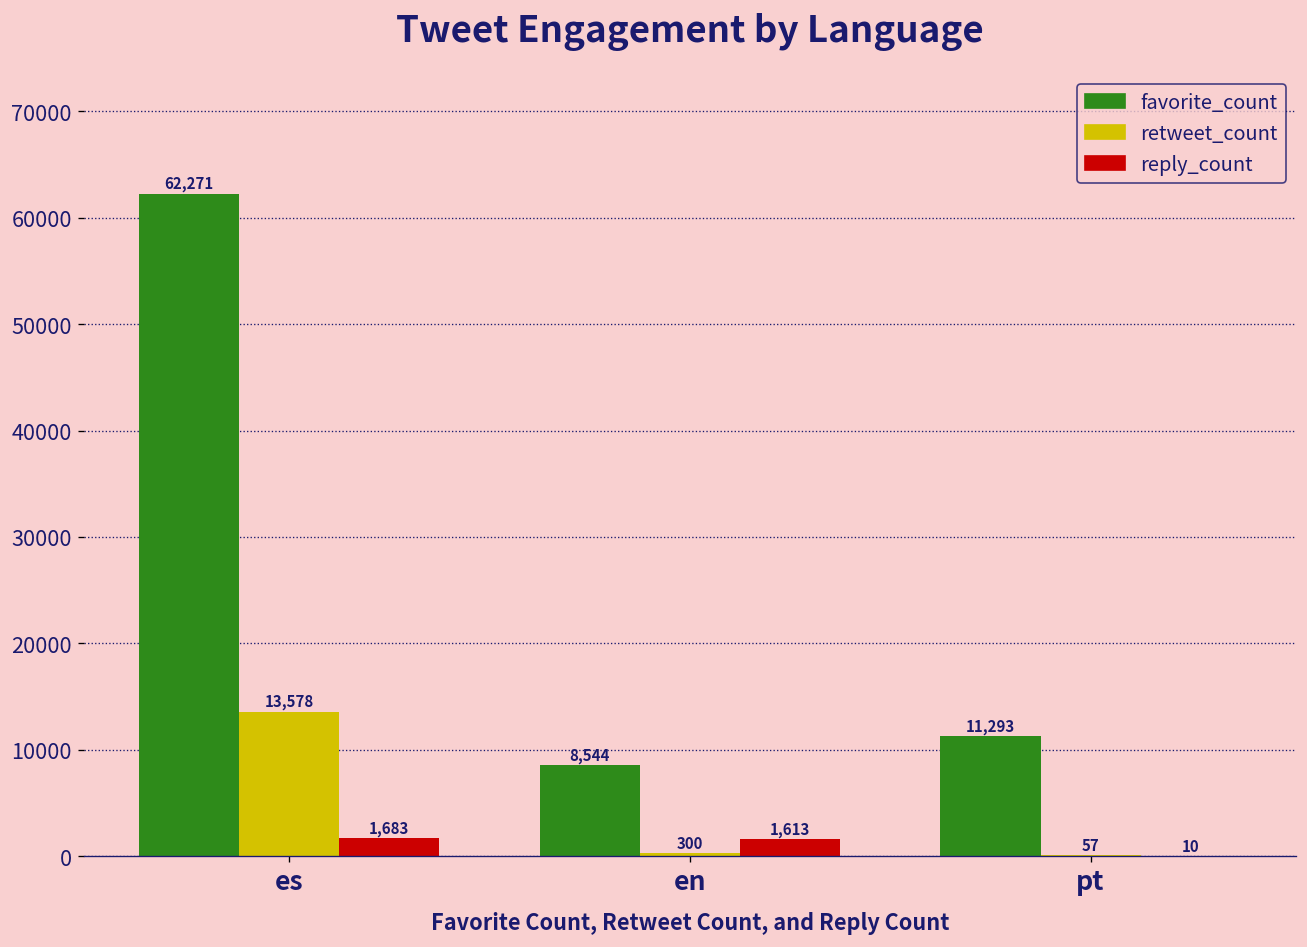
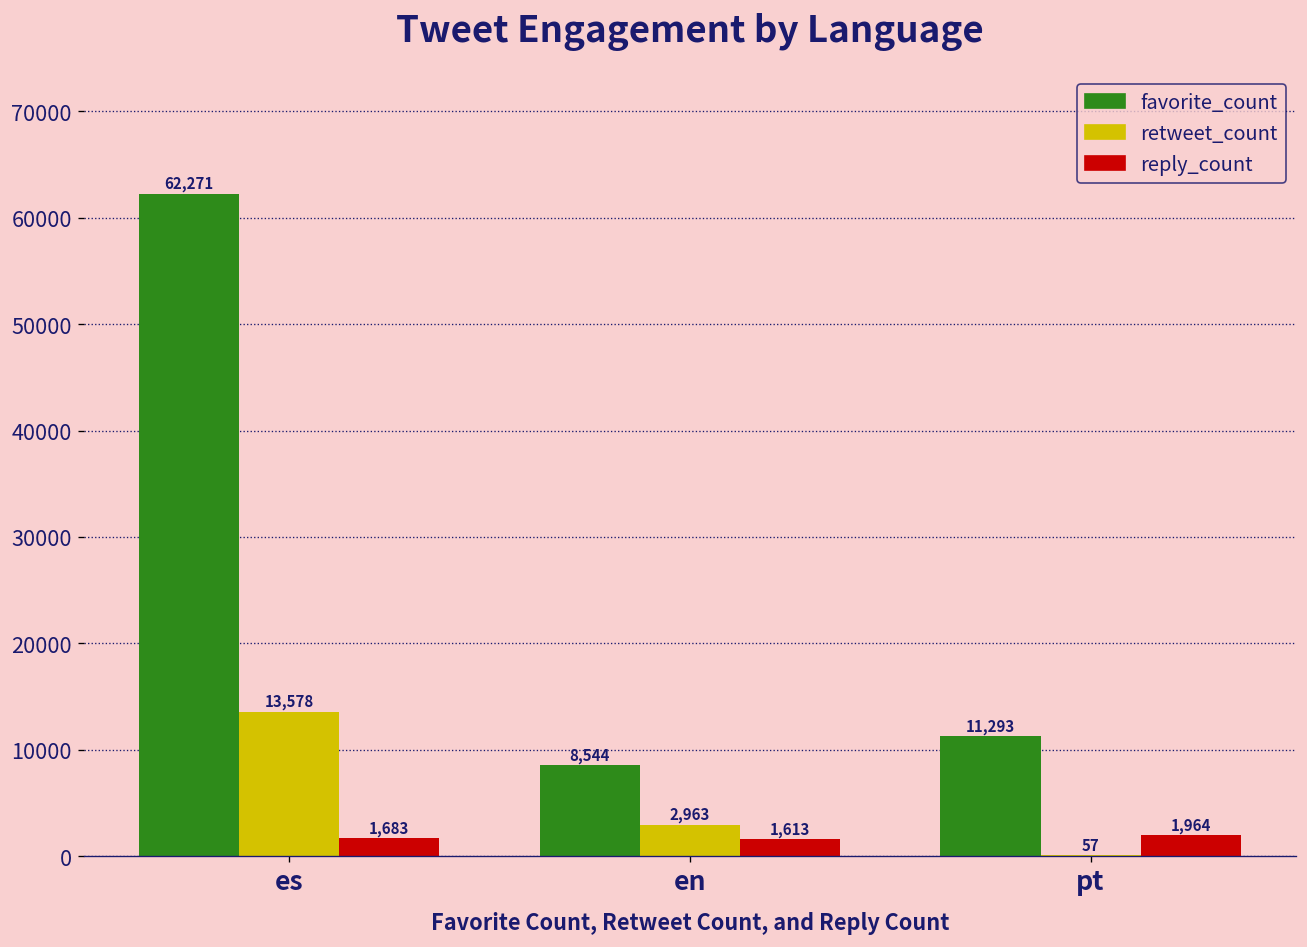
  {
    "favorite_count": {
      "es": "62,271",
      "en": "8,544",
      "pt": "11,293"
    },
    "retweet_count": {
      "es": "13,578",
-     "en": "300",
+     "en": "2,963",
      "pt": "57"
    },
    "reply_count": {
      "es": "1,683",
      "en": "1,613",
-     "pt": "10"
+     "pt": "1,964"
    }
  }
